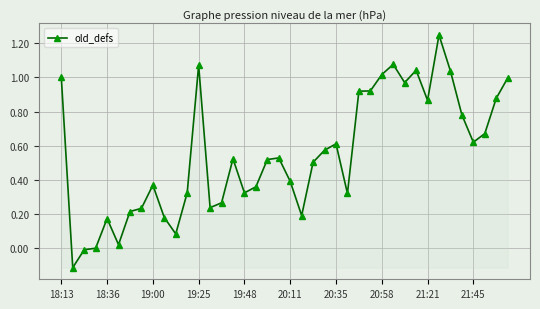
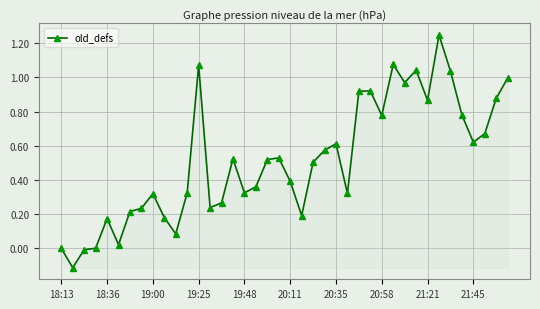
  {
-   "18:13": 1,
+   "18:13": 0,
    "18:36": 0.17,
-   "19:00": 0.37,
+   "19:00": 0.32,
    "19:25": 1.07,
    "19:48": 0.32,
    "20:11": 0.39,
    "20:35": 0.61,
-   "20:58": 1.02,
+   "20:58": 0.78,
    "21:21": 0.87,
    "21:45": 0.62
  }
